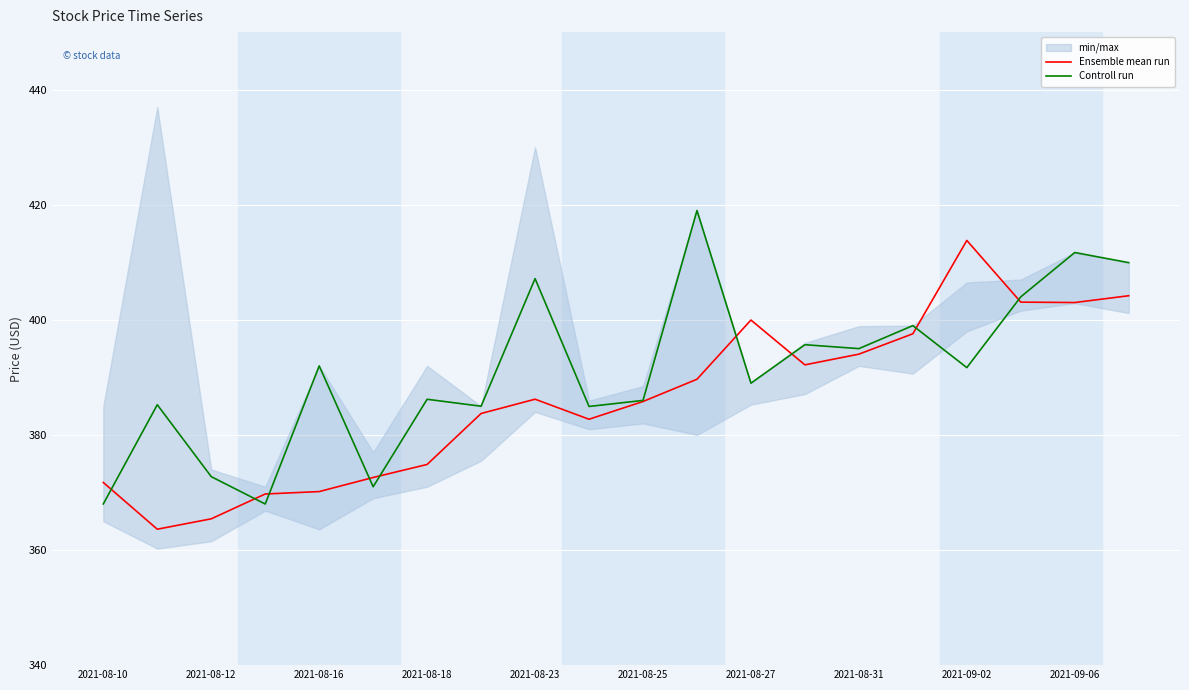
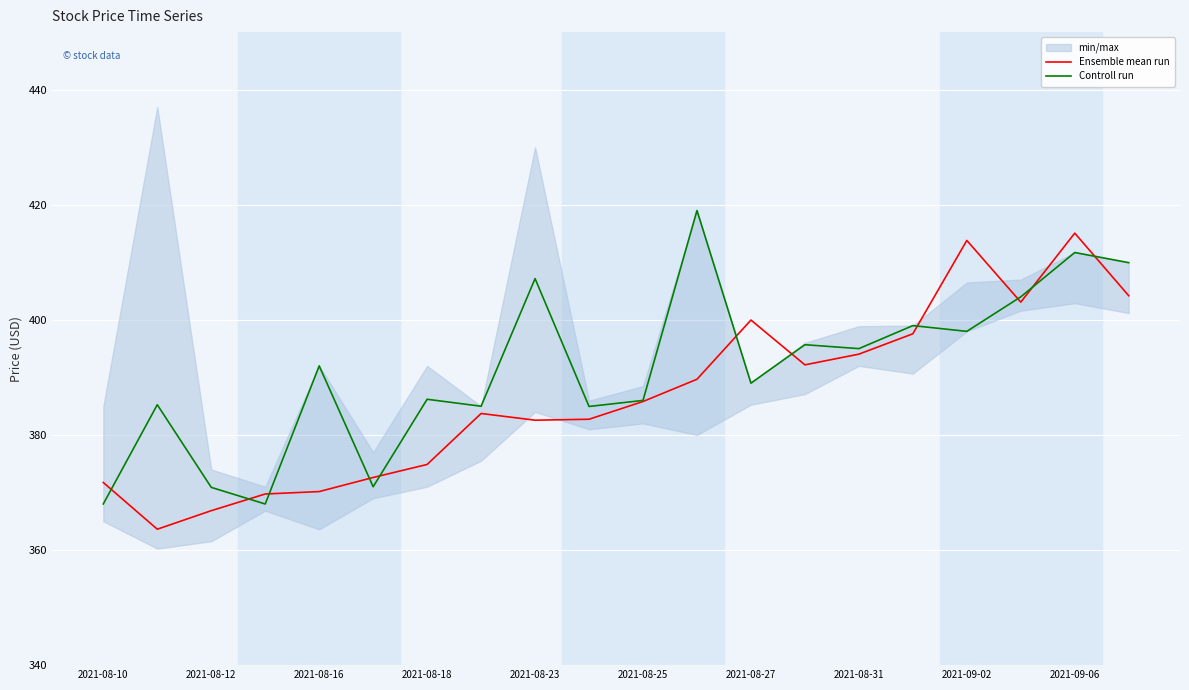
  {
    "Ensemble mean run": {
      "2021-08-10": 372,
-     "2021-08-12": 365,
+     "2021-08-12": 367,
      "2021-08-16": 370,
      "2021-08-18": 375,
-     "2021-08-23": 386,
+     "2021-08-23": 383,
      "2021-08-27": 400,
      "2021-08-31": 394,
      "2021-09-02": 414,
-     "2021-09-06": 403
+     "2021-09-06": 415
    },
    "Controll run": {
      "2021-08-10": 368,
-     "2021-08-12": 373,
+     "2021-08-12": 371,
      "2021-08-18": 386,
      "2021-08-23": 407,
      "2021-08-31": 395,
-     "2021-09-02": 392
+     "2021-09-02": 398
    }
  }
